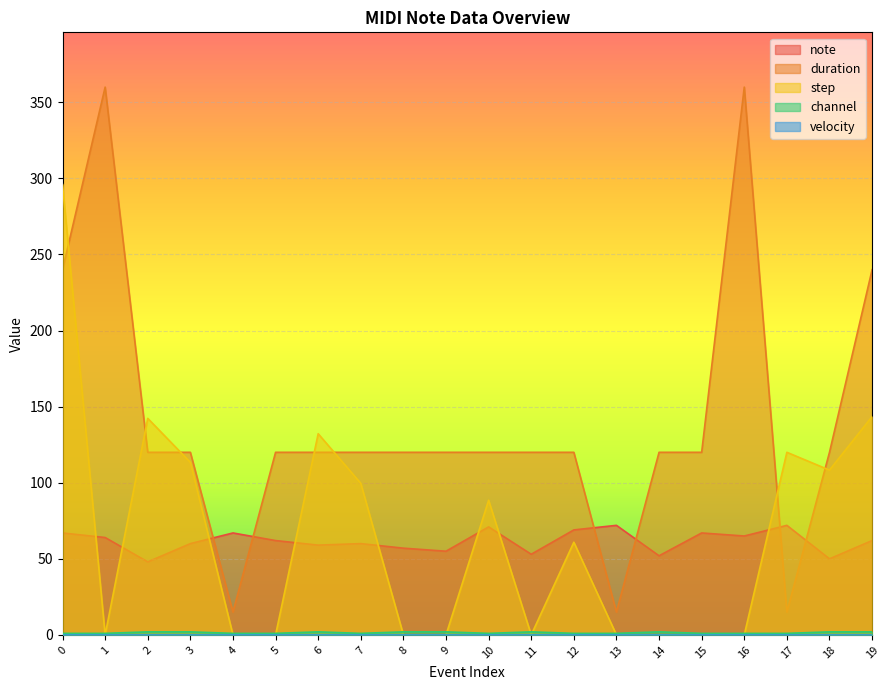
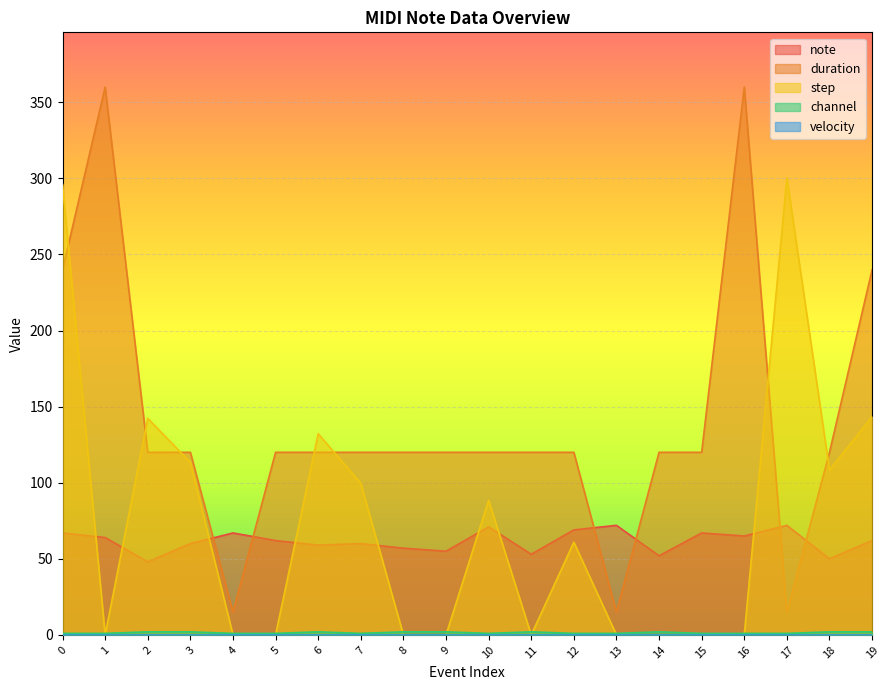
  {
    "step": {
      "0": 296,
      "2": 142,
      "3": 113,
      "6": 132,
      "7": 100,
      "10": 89,
      "12": 61,
-     "17": 120,
+     "17": 300,
      "18": 108,
      "19": 144
    },
    "channel": {
      "2": 2,
      "3": 2,
      "6": 2,
      "8": 2,
      "9": 2,
      "11": 2,
      "14": 2,
      "18": 2,
      "19": 2
    },
    "velocity": {
      "2": 0,
      "3": 0,
      "6": 0,
      "18": 0,
      "19": 0
    }
  }
